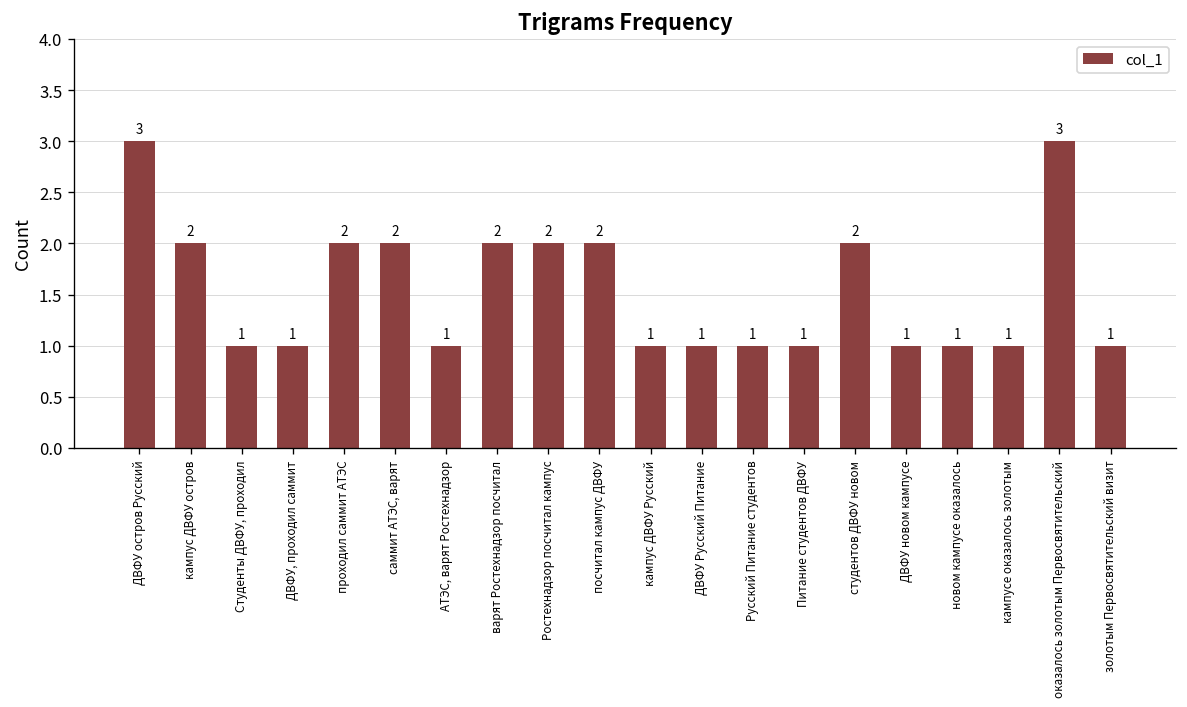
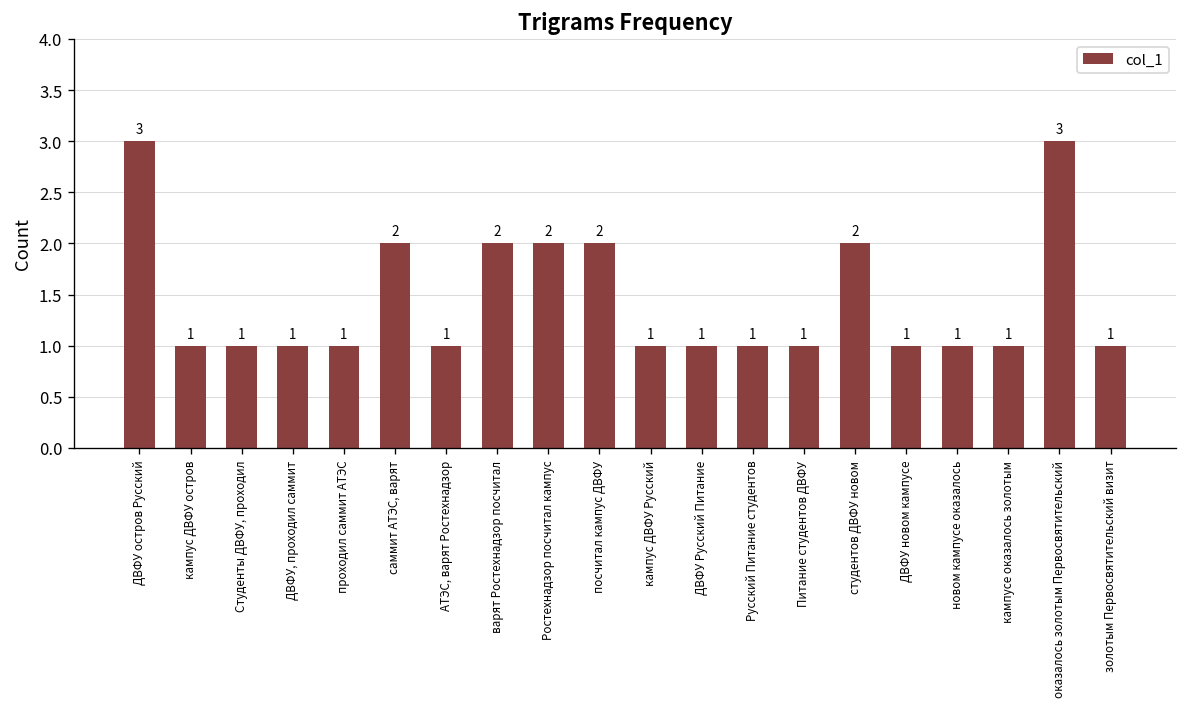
  {
    "ДВФУ остров Русский": 3,
-   "кампус ДВФУ остров": 2,
+   "кампус ДВФУ остров": 1,
    "Студенты ДВФУ, проходил": 1,
    "ДВФУ, проходил саммит": 1,
-   "проходил саммит АТЭС": 2,
+   "проходил саммит АТЭС": 1,
    "саммит АТЭС, варят": 2,
    "АТЭС, варят Ростехнадзор": 1,
    "варят Ростехнадзор посчитал": 2,
    "Ростехнадзор посчитал кампус": 2,
    "посчитал кампус ДВФУ": 2,
    "кампус ДВФУ Русский": 1,
    "ДВФУ Русский Питание": 1,
    "Русский Питание студентов": 1,
    "Питание студентов ДВФУ": 1,
    "студентов ДВФУ новом": 2,
    "ДВФУ новом кампусе": 1,
    "новом кампусе оказалось": 1,
    "кампусе оказалось золотым": 1,
    "оказалось золотым Первосвятительский": 3,
    "золотым Первосвятительский визит": 1
  }
